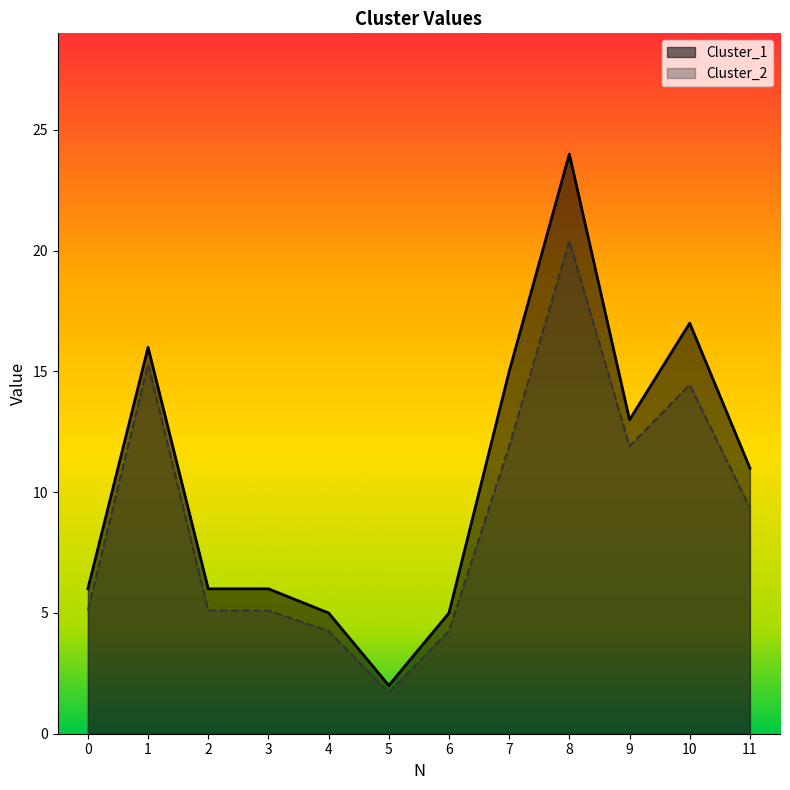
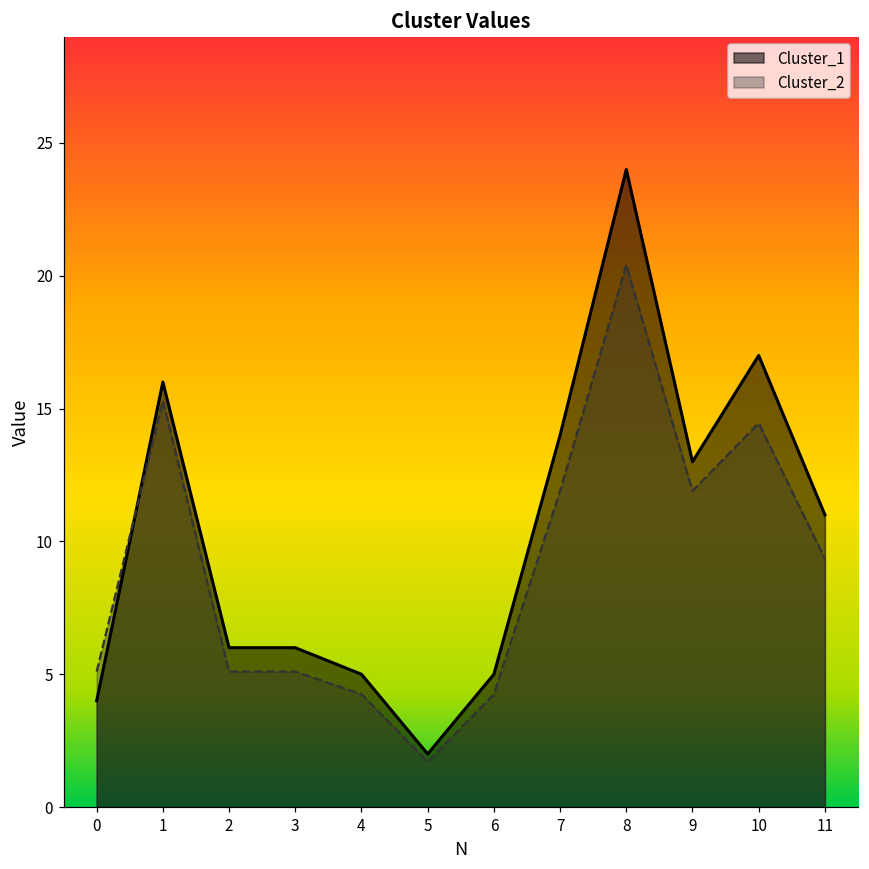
  {
    "Cluster_1": {
-     "0": 6,
+     "0": 4,
      "1": 16,
      "2": 6,
      "3": 6,
      "4": 5,
      "5": 2,
      "6": 5,
-     "7": 15,
+     "7": 14,
      "8": 24,
      "9": 13,
      "10": 17,
      "11": 11
    },
    "Cluster_2": {
      "0": 5,
      "1": 15.3,
      "2": 5,
      "3": 5,
      "4": 4.3,
      "5": 1.7,
      "6": 4.3,
      "7": 12,
      "8": 20.4,
      "9": 12,
      "10": 14.5,
      "11": 9.4
    }
  }
